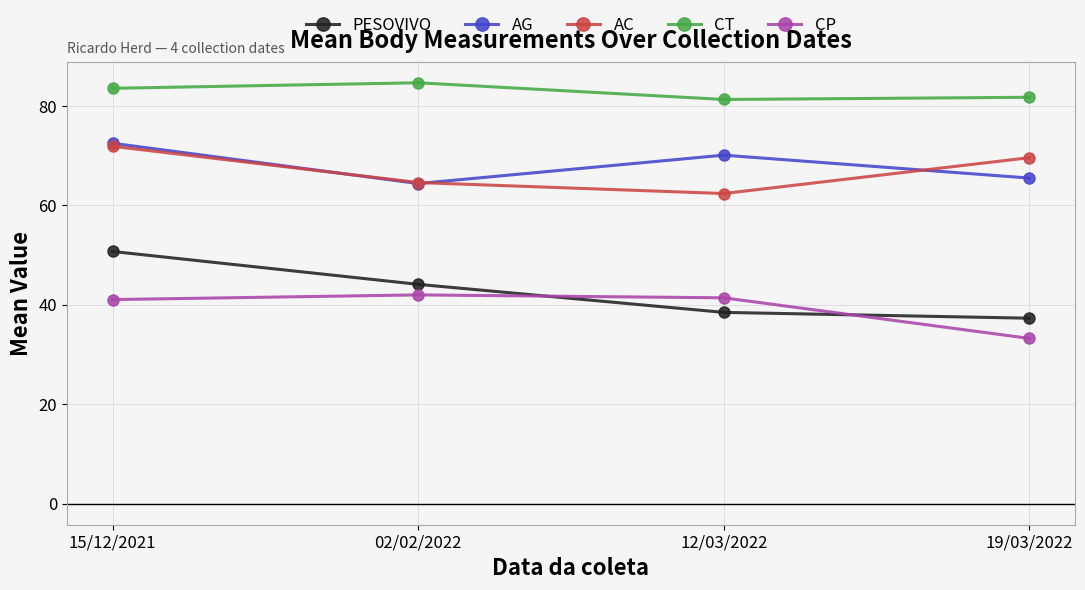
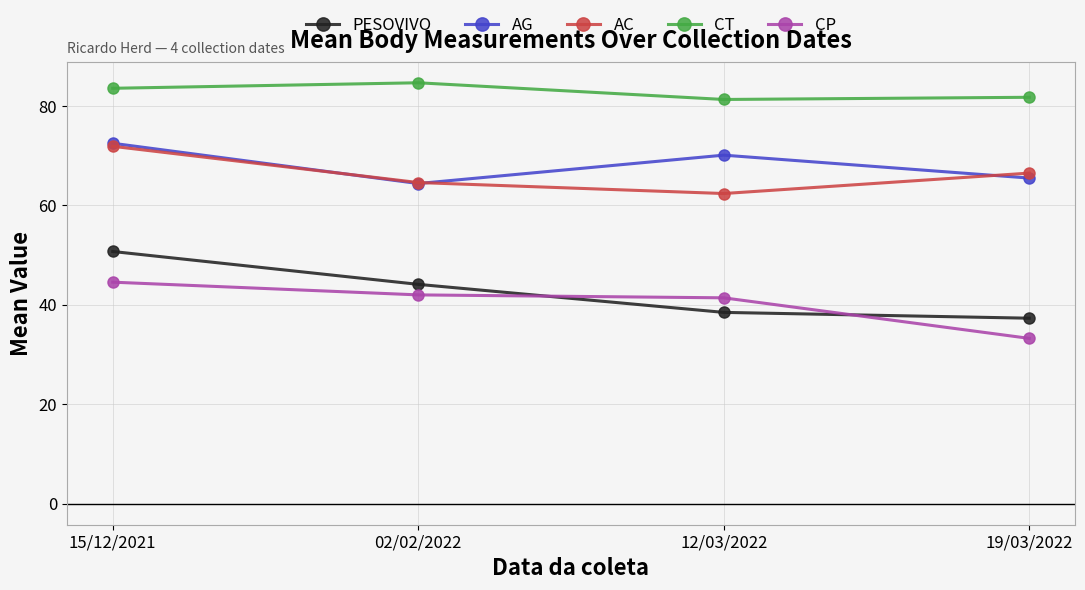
  {
    "PESOVIVO": {
      "15/12/2021": 51,
      "02/02/2022": 44,
      "12/03/2022": 38,
      "19/03/2022": 37
    },
    "AG": {
      "15/12/2021": 73,
      "12/03/2022": 70,
      "19/03/2022": 66
    },
    "AC": {
      "15/12/2021": 72,
      "12/03/2022": 62,
-     "19/03/2022": 70
+     "19/03/2022": 67
    },
    "CT": {
      "15/12/2021": 84,
      "02/02/2022": 85,
      "12/03/2022": 81,
      "19/03/2022": 82
    },
    "CP": {
-     "15/12/2021": 41,
+     "15/12/2021": 45,
      "02/02/2022": 42,
      "12/03/2022": 41,
      "19/03/2022": 33
    }
  }
